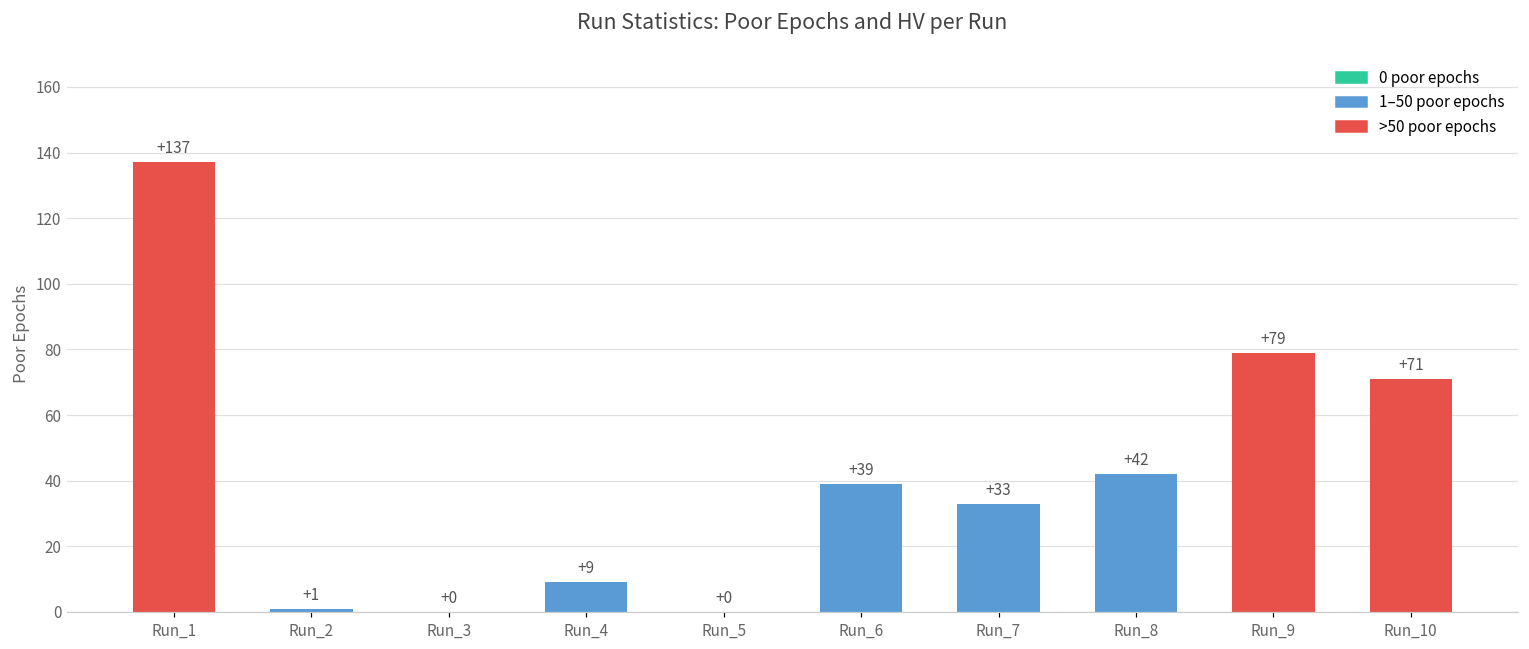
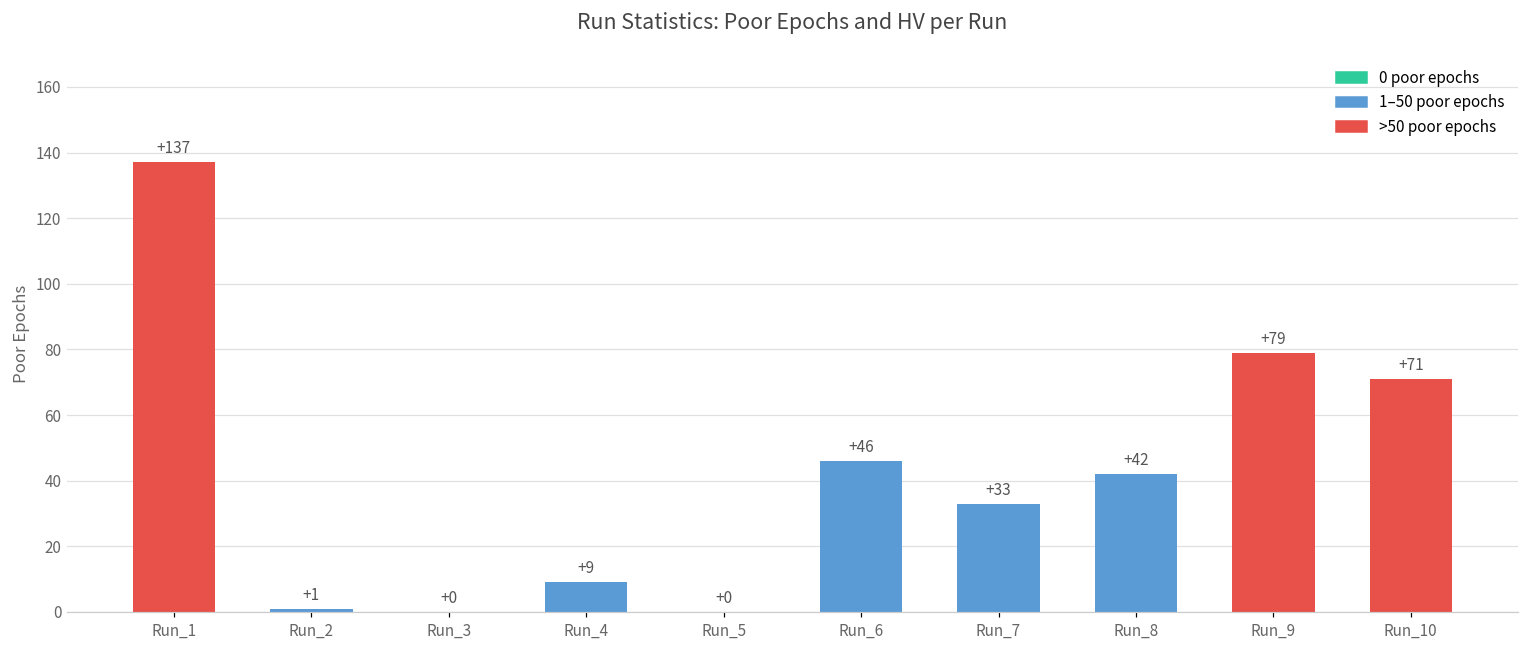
  {
    "Run_1": "+137",
    "Run_2": "+1",
    "Run_3": "+0",
    "Run_4": "+9",
    "Run_5": "+0",
-   "Run_6": "+39",
+   "Run_6": "+46",
    "Run_7": "+33",
    "Run_8": "+42",
    "Run_9": "+79",
    "Run_10": "+71"
  }
